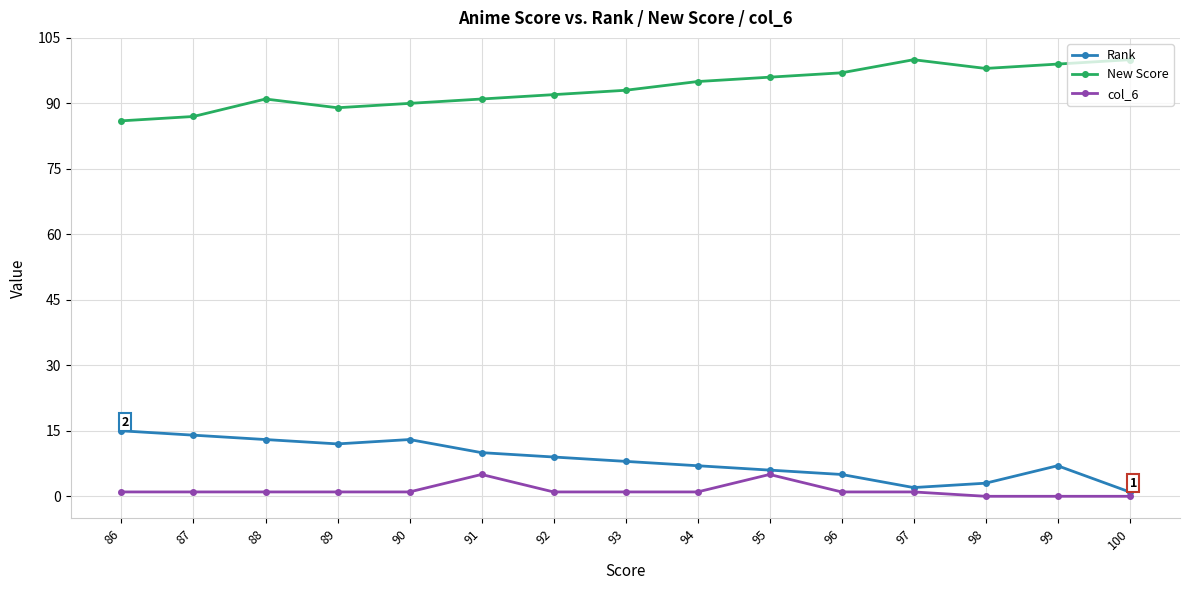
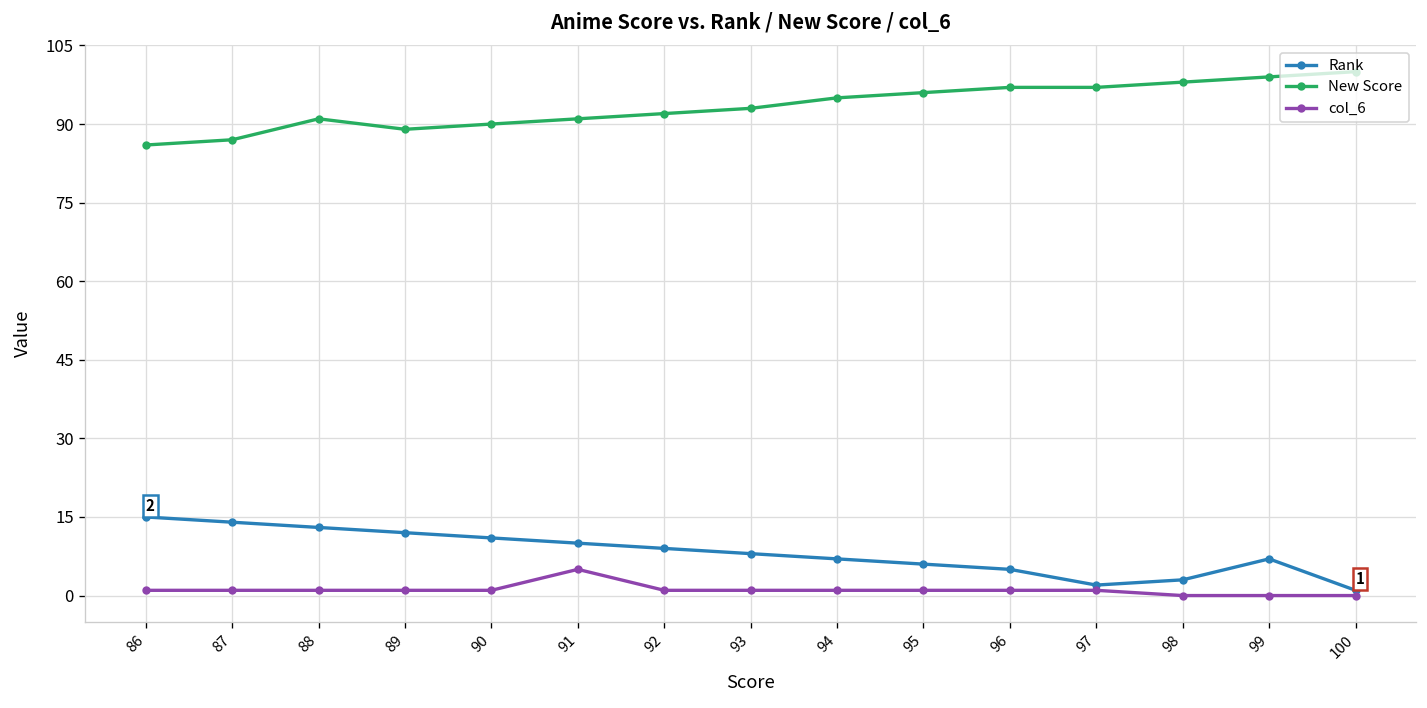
  {
    "Rank": {
      "87": 14,
      "88": 13,
      "89": 12,
-     "90": 13,
+     "90": 11,
      "91": 10,
      "92": 9,
      "93": 8,
      "94": 7,
      "95": 6,
      "96": 5,
      "97": 2,
      "98": 3,
      "99": 7
    },
    "New Score": {
      "86": 86,
      "87": 87,
      "88": 91,
      "89": 89,
      "90": 90,
      "91": 91,
      "92": 92,
      "93": 93,
      "94": 95,
      "95": 96,
      "96": 97,
-     "97": 100,
+     "97": 97,
      "98": 98,
      "99": 99
    },
    "col_6": {
      "86": 1,
      "87": 1,
      "88": 1,
      "89": 1,
      "90": 1,
      "91": 5,
      "92": 1,
      "93": 1,
      "94": 1,
-     "95": 5,
+     "95": 1,
      "96": 1,
      "97": 1,
      "98": 0,
      "99": 0,
      "100": 0
    }
  }
